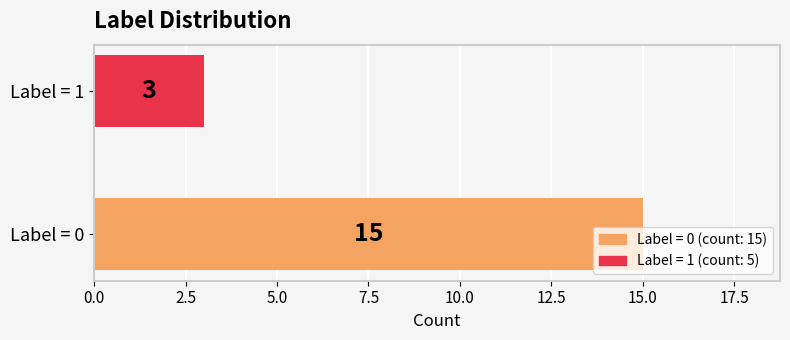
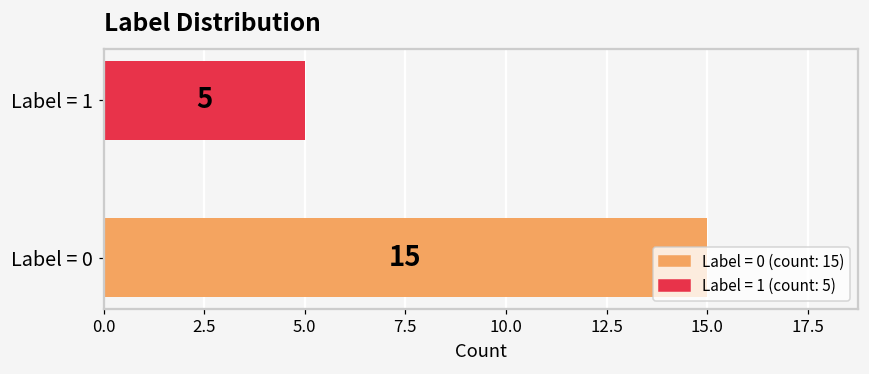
  {
-   "Label = 1": 3
+   "Label = 1": 5
  }
